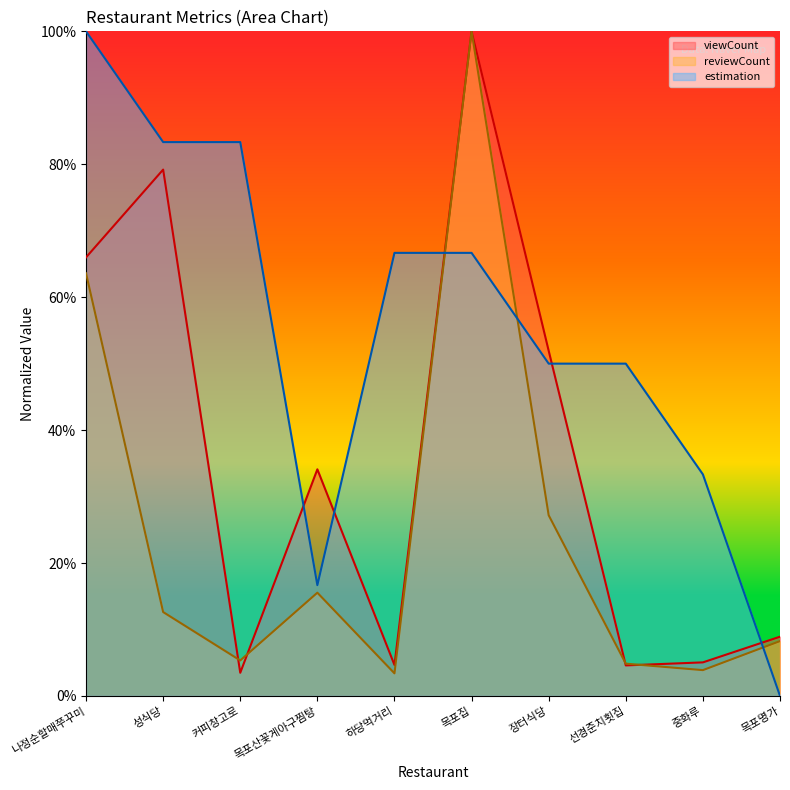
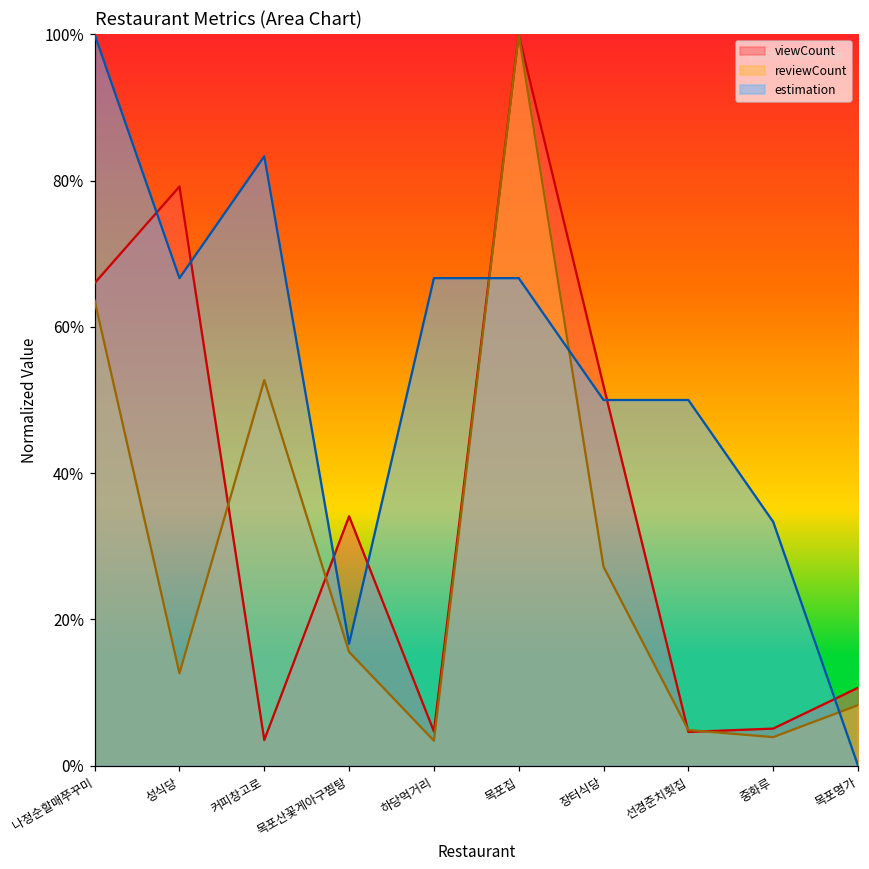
  {
    "viewCount": {
      "나정순할매쭈꾸미": "66%",
      "성식당": "79%",
      "커피창고로": "3%",
      "목포산꽃게아구찜탕": "34%",
      "하당먹거리": "5%",
      "장터식당": "52%",
      "중화루": "5%",
-     "목포명가": "9%"
+     "목포명가": "11%"
    },
    "reviewCount": {
      "나정순할매쭈꾸미": "64%",
      "성식당": "13%",
-     "커피창고로": "5%",
+     "커피창고로": "53%",
      "목포산꽃게아구찜탕": "16%",
      "하당먹거리": "3%",
      "장터식당": "27%",
      "중화루": "4%",
      "목포명가": "8%"
    },
    "estimation": {
      "나정순할매쭈꾸미": "100%",
-     "성식당": "83%",
+     "성식당": "67%",
      "커피창고로": "83%",
      "목포산꽃게아구찜탕": "17%",
      "하당먹거리": "67%",
      "목포집": "67%",
      "장터식당": "50%",
      "선경준치횟집": "50%",
      "중화루": "33%",
      "목포명가": "0%"
    }
  }
